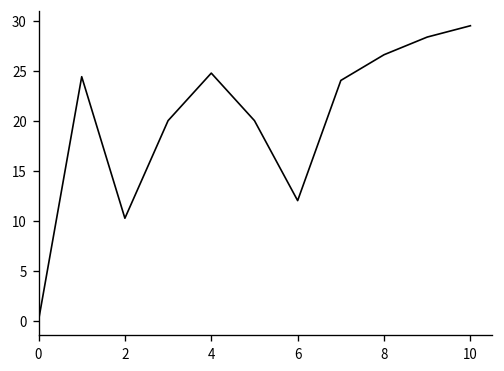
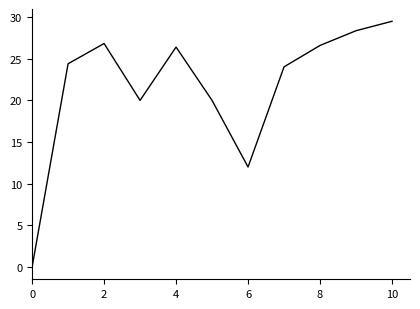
  {
    "0": 0,
-   "2": 10,
-   "4": 25,
+   "2": 27,
+   "4": 26,
    "6": 12,
    "8": 27,
    "10": 29
  }
